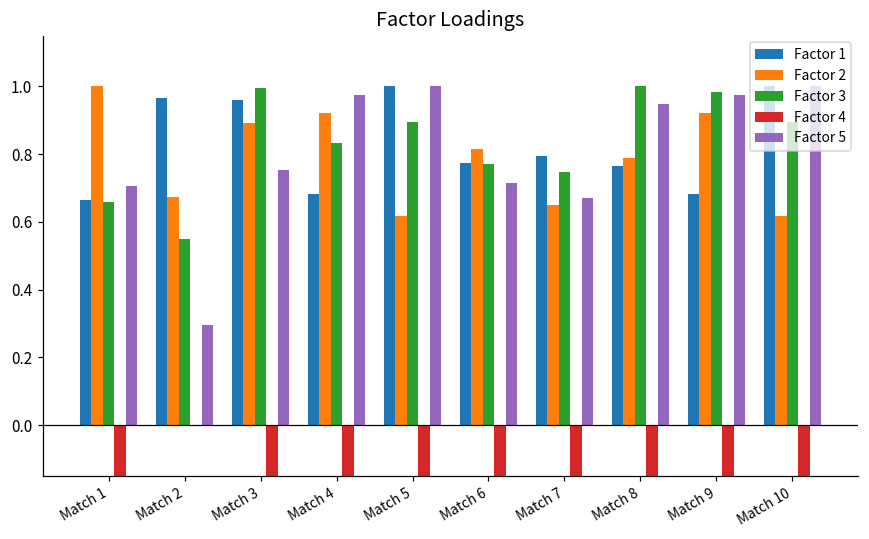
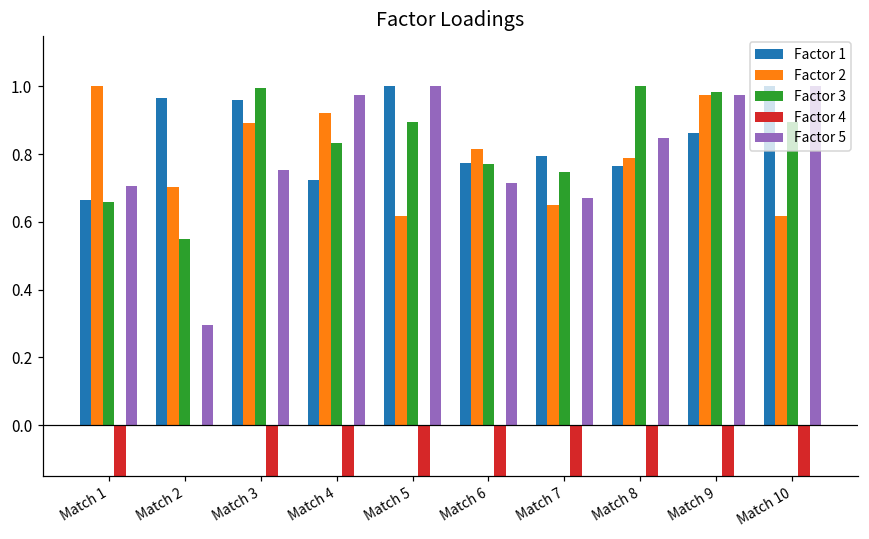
  {
    "Factor 1": {
      "Match 1": 0.67,
      "Match 2": 0.97,
      "Match 3": 0.96,
-     "Match 4": 0.68,
+     "Match 4": 0.72,
      "Match 5": 1.00,
      "Match 6": 0.77,
      "Match 7": 0.80,
      "Match 8": 0.77,
-     "Match 9": 0.68
+     "Match 9": 0.86
    },
    "Factor 2": {
      "Match 1": 1.00,
-     "Match 2": 0.67,
+     "Match 2": 0.70,
      "Match 3": 0.89,
      "Match 4": 0.92,
      "Match 5": 0.62,
      "Match 6": 0.82,
      "Match 7": 0.65,
      "Match 8": 0.79,
-     "Match 9": 0.92,
+     "Match 9": 0.97,
      "Match 10": 0.62
    },
    "Factor 3": {
      "Match 1": 0.66,
      "Match 2": 0.55,
      "Match 3": 0.99,
      "Match 4": 0.83,
      "Match 5": 0.90,
      "Match 6": 0.77,
      "Match 7": 0.75,
      "Match 8": 1.00,
      "Match 9": 0.98
    },
    "Factor 4": {
      "Match 2": 0.00
    },
    "Factor 5": {
      "Match 1": 0.71,
      "Match 2": 0.29,
      "Match 3": 0.75,
      "Match 4": 0.97,
      "Match 5": 1.00,
      "Match 6": 0.72,
      "Match 7": 0.67,
-     "Match 8": 0.95,
+     "Match 8": 0.85,
      "Match 9": 0.97
    }
  }
